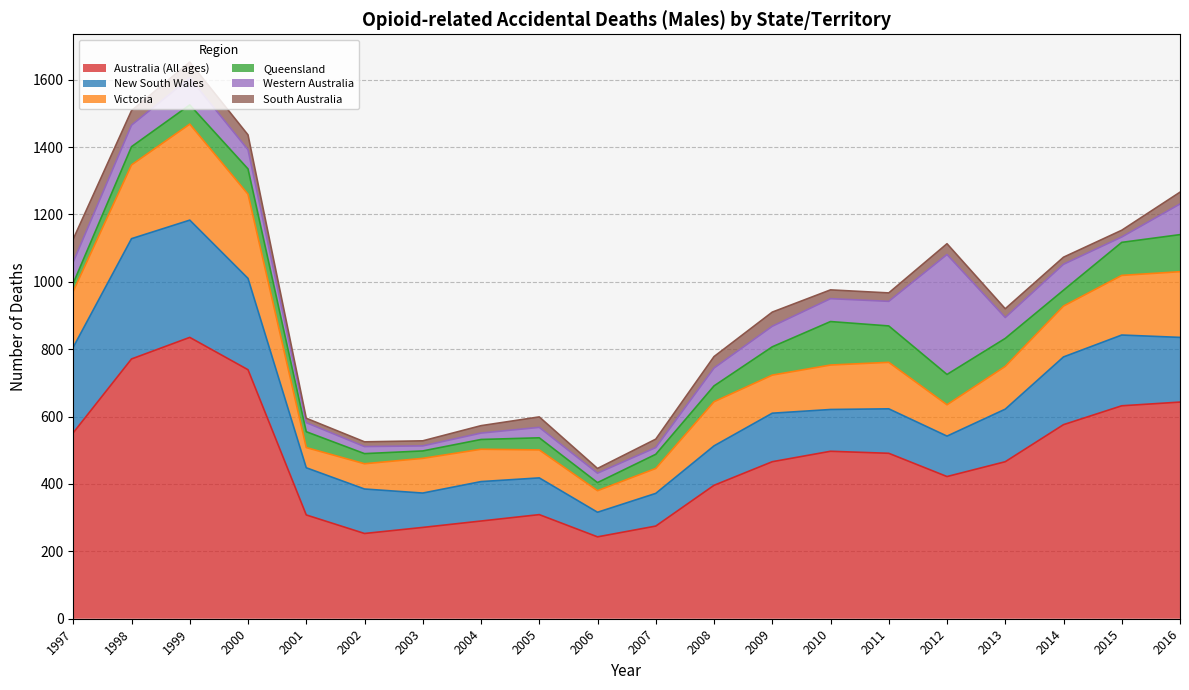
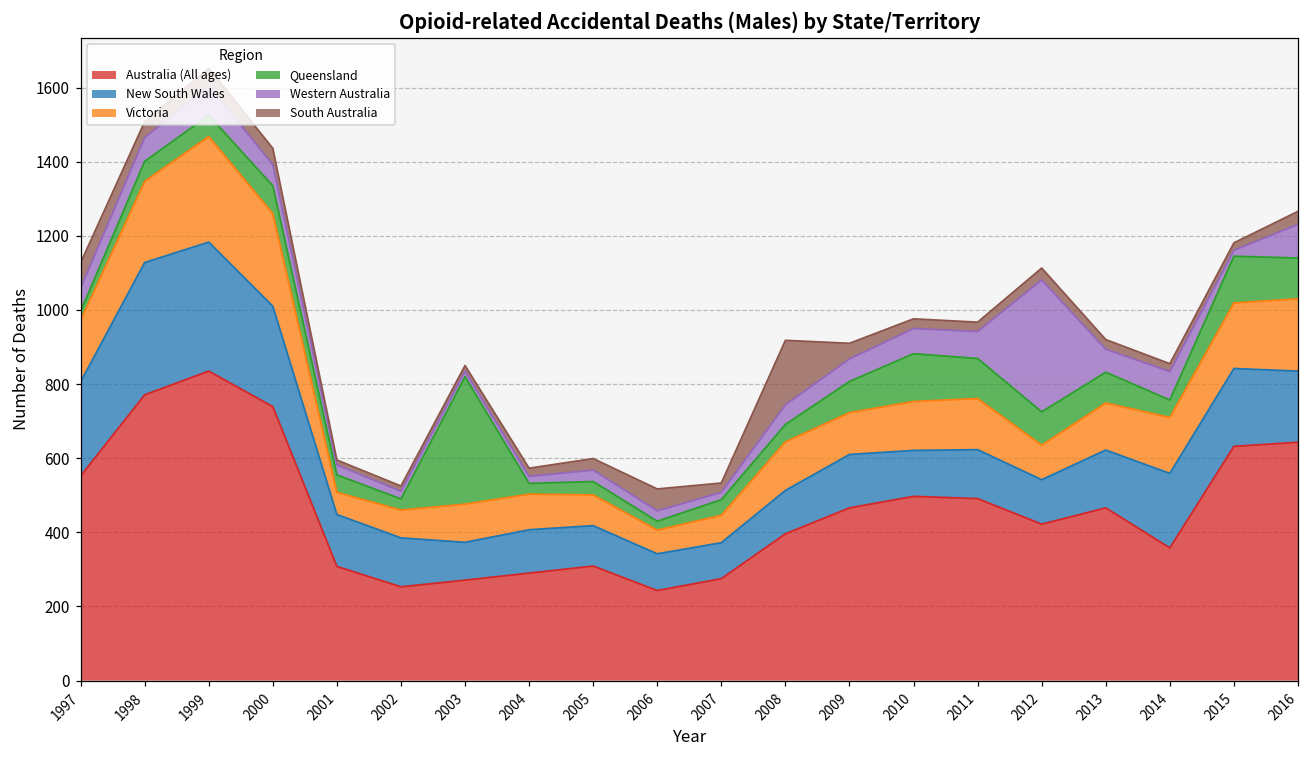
  {
    "Australia (All ages)": {
      "1997": 550,
      "1998": 770,
      "1999": 840,
      "2000": 740,
      "2001": 310,
      "2002": 250,
      "2003": 270,
      "2004": 290,
      "2005": 310,
      "2006": 240,
      "2007": 280,
      "2008": 400,
      "2009": 470,
      "2010": 500,
      "2011": 490,
      "2012": 420,
      "2013": 470,
-     "2014": 580,
+     "2014": 360,
      "2015": 630,
      "2016": 640
    },
    "New South Wales": {
      "1997": 250,
      "1998": 360,
      "1999": 350,
      "2000": 270,
      "2001": 140,
      "2002": 130,
      "2003": 100,
      "2004": 120,
      "2005": 110,
-     "2006": 70,
+     "2006": 100,
      "2007": 100,
      "2008": 120,
      "2009": 140,
      "2010": 120,
      "2011": 130,
      "2012": 120,
      "2013": 160,
      "2014": 200,
      "2015": 210,
      "2016": 190
    },
    "Victoria": {
      "1997": 170,
      "1998": 220,
      "1999": 290,
      "2000": 250,
      "2001": 60,
      "2002": 80,
      "2003": 100,
      "2004": 100,
      "2005": 80,
      "2006": 60,
      "2007": 70,
      "2008": 130,
      "2009": 110,
      "2010": 130,
      "2011": 140,
      "2012": 90,
      "2013": 130,
      "2014": 150,
      "2015": 180,
      "2016": 200
    },
    "Queensland": {
      "1997": 20,
      "1998": 50,
      "2000": 80,
      "2001": 50,
      "2002": 30,
-     "2003": 20,
+     "2003": 340,
      "2004": 30,
      "2005": 40,
      "2006": 20,
      "2007": 40,
      "2008": 50,
      "2009": 80,
      "2010": 130,
      "2011": 110,
      "2012": 90,
      "2013": 80,
      "2014": 50,
-     "2015": 100,
+     "2015": 130,
      "2016": 110
    },
    "Western Australia": {
      "1997": 60,
      "1998": 60,
      "2000": 60,
      "2001": 30,
      "2002": 20,
      "2003": 20,
      "2004": 20,
      "2005": 30,
      "2006": 30,
      "2007": 20,
      "2008": 50,
      "2009": 60,
      "2010": 70,
      "2011": 70,
      "2012": 360,
      "2013": 60,
      "2014": 80,
      "2015": 20,
      "2016": 90
    },
    "South Australia": {
      "1997": 70,
      "1998": 40,
      "2000": 40,
      "2001": 10,
      "2002": 10,
      "2003": 20,
      "2004": 20,
      "2005": 30,
-     "2006": 10,
+     "2006": 60,
      "2007": 30,
-     "2008": 30,
+     "2008": 170,
      "2009": 40,
      "2010": 30,
      "2011": 30,
      "2012": 30,
      "2013": 30,
      "2014": 20,
      "2015": 20,
      "2016": 40
    }
  }
